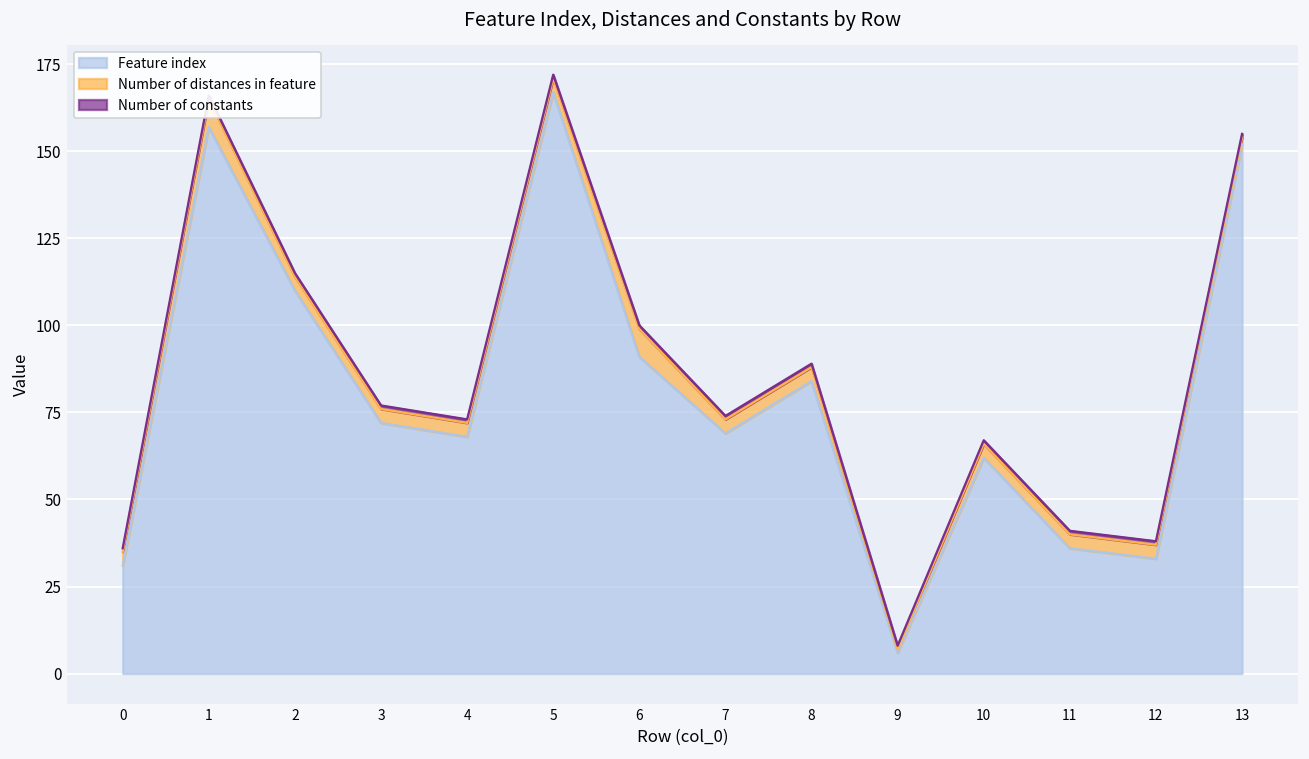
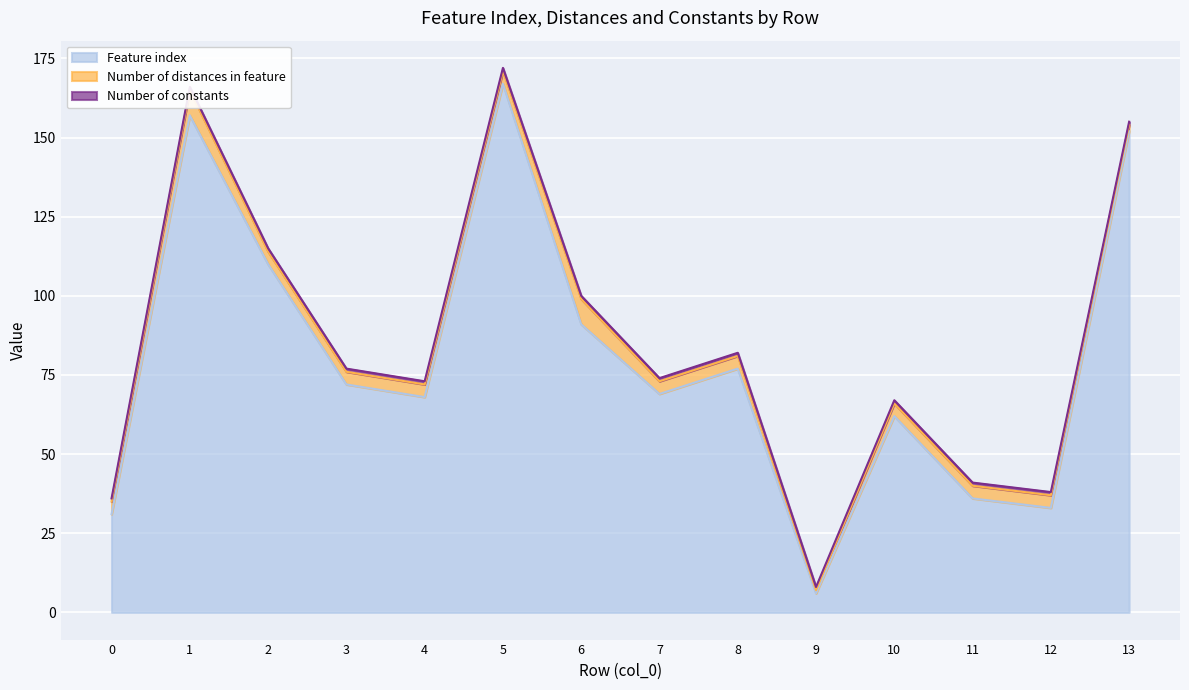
  {
    "Feature index": {
      "0": 31,
      "1": 157,
      "2": 110,
      "3": 72,
      "4": 68,
      "5": 167,
      "6": 91,
      "7": 69,
-     "8": 84,
+     "8": 77,
      "9": 6,
      "10": 62,
      "11": 36,
      "12": 33,
      "13": 152
    },
    "Number of distances in feature": {
      "0": 4,
      "2": 4,
      "3": 4,
      "4": 4,
      "5": 4,
      "6": 8,
      "7": 4,
      "8": 4,
      "9": 1,
      "10": 4,
      "11": 4,
      "12": 4,
      "13": 2
    },
    "Number of constants": {
      "0": 1,
      "2": 1,
      "3": 1,
      "4": 1,
      "5": 1,
      "6": 1,
      "7": 1,
      "8": 1,
      "9": 1,
      "10": 1,
      "11": 1,
      "12": 1,
      "13": 1
    }
  }
